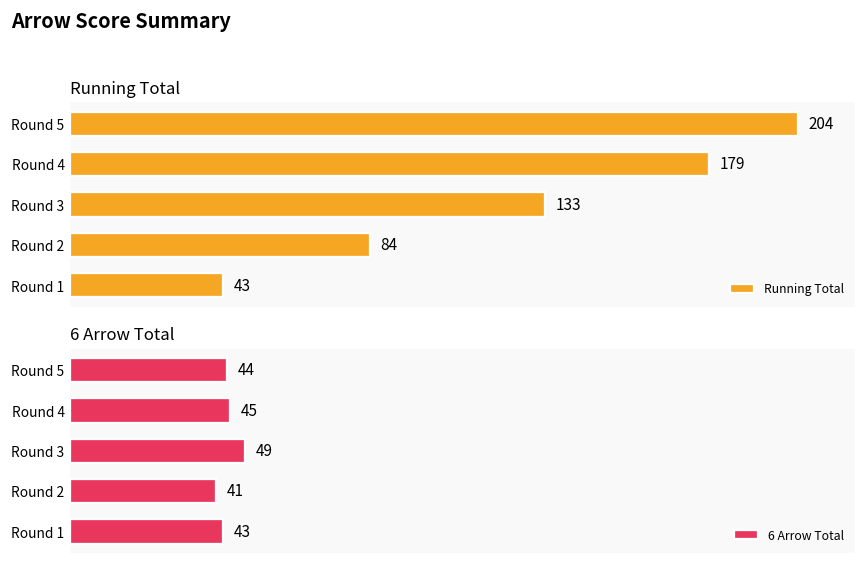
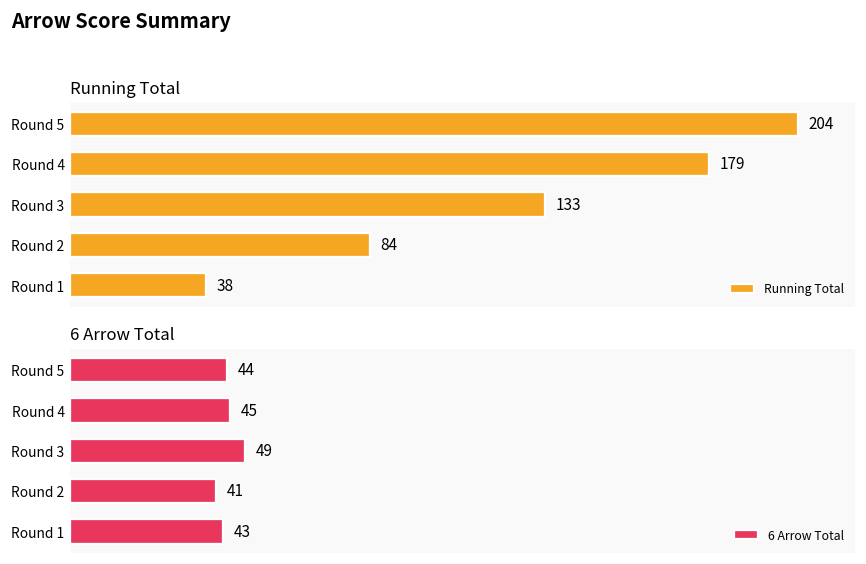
  {
    "Running Total": {
      "Round 5": 204,
      "Round 4": 179,
      "Round 3": 133,
      "Round 2": 84,
-     "Round 1": 43
+     "Round 1": 38
    },
    "6 Arrow Total": {
      "Round 5": 44,
      "Round 4": 45,
      "Round 3": 49,
      "Round 2": 41,
      "Round 1": 43
    }
  }
